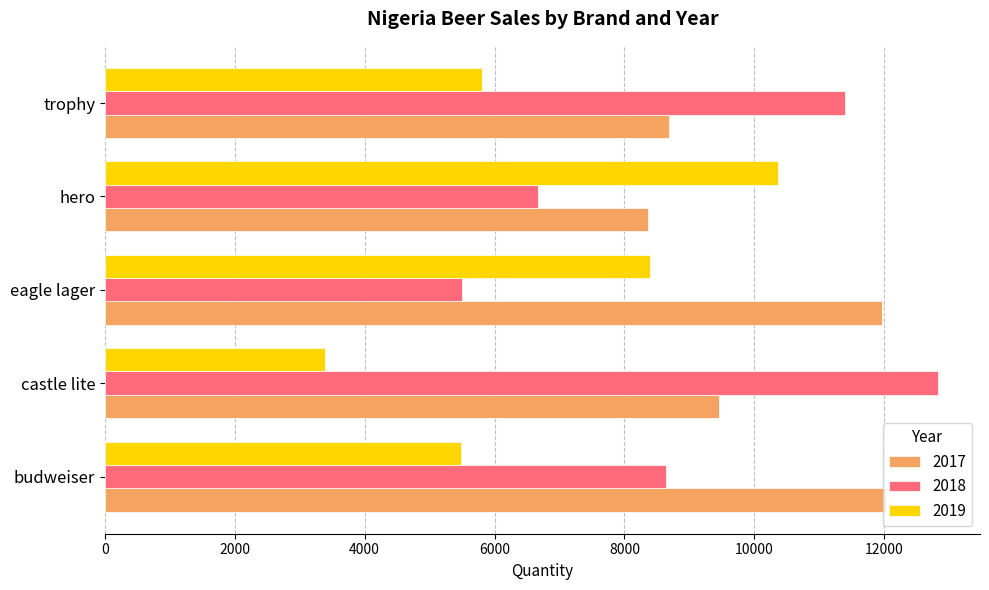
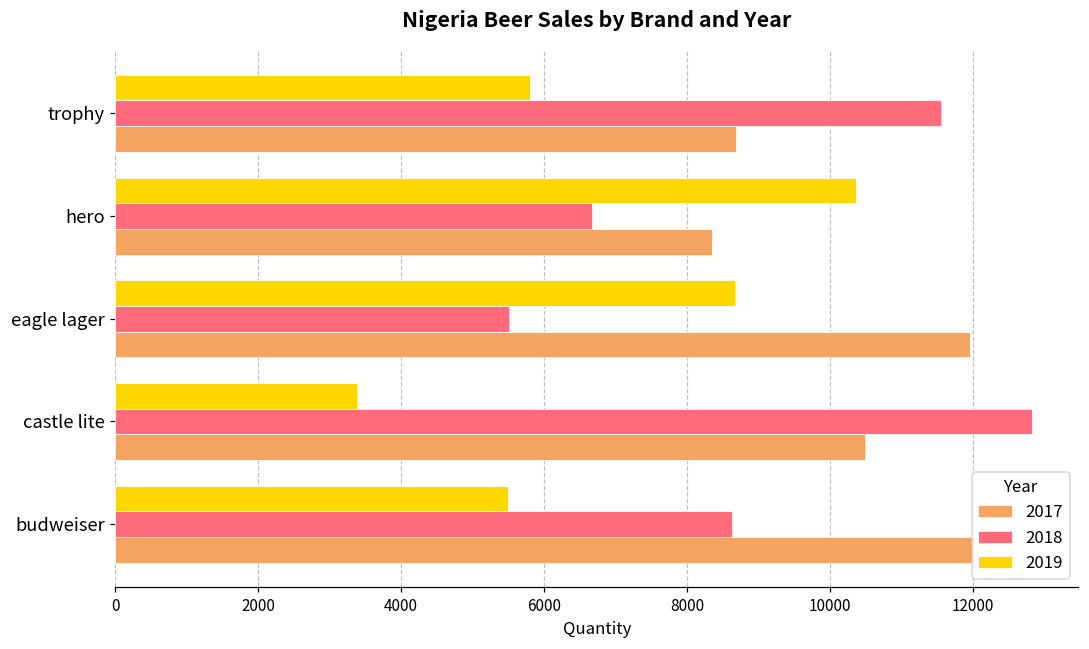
  {
    "2017": {
      "trophy": 8700,
      "hero": 8400,
      "eagle lager": 12000,
-     "castle lite": 9500
+     "castle lite": 10500
    },
    "2018": {
-     "trophy": 11400,
+     "trophy": 11600,
      "hero": 6700,
      "eagle lager": 5500,
      "castle lite": 12800,
      "budweiser": 8600
    },
    "2019": {
      "trophy": 5800,
      "hero": 10400,
-     "eagle lager": 8400,
+     "eagle lager": 8700,
      "castle lite": 3400,
      "budweiser": 5500
    }
  }
